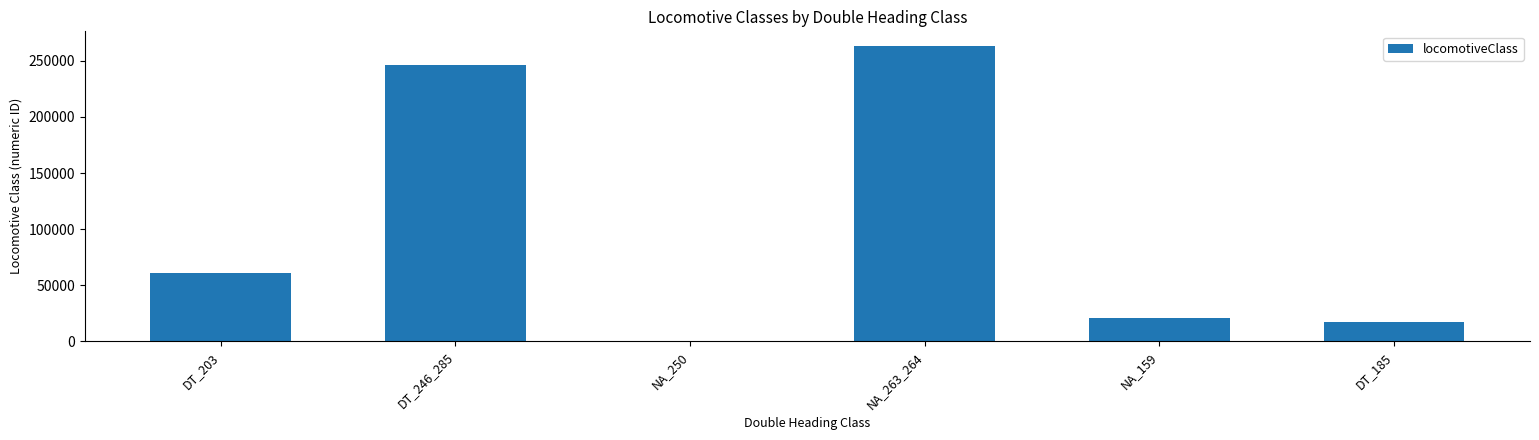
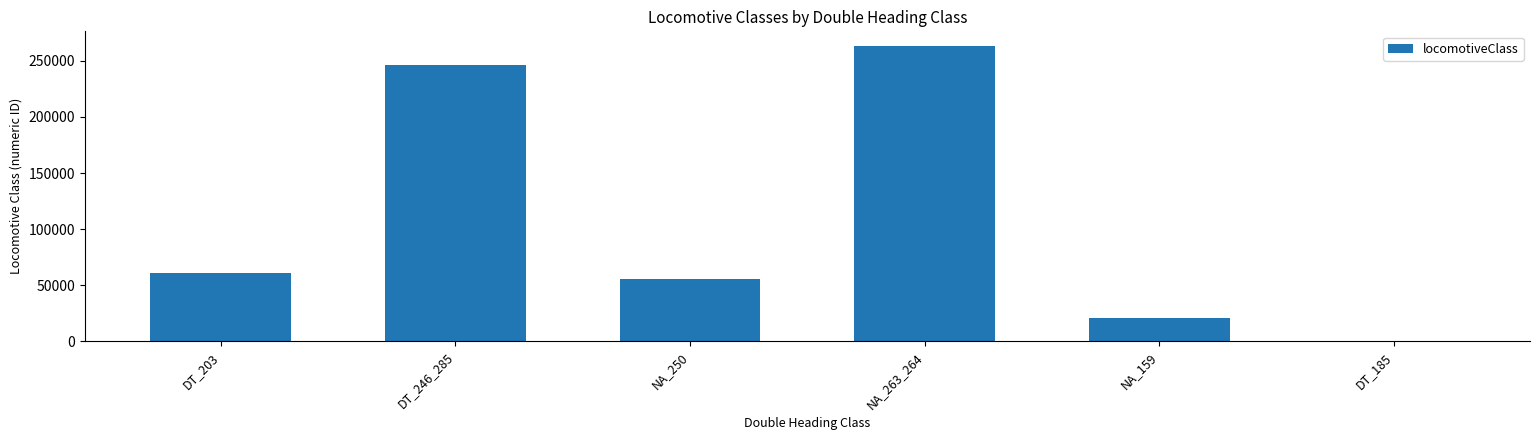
  {
    "DT_203": 61000,
    "DT_246_285": 246000,
-   "NA_250": 0,
+   "NA_250": 55000,
    "NA_263_264": 263000,
    "NA_159": 21000,
-   "DT_185": 17000
+   "DT_185": 0
  }
